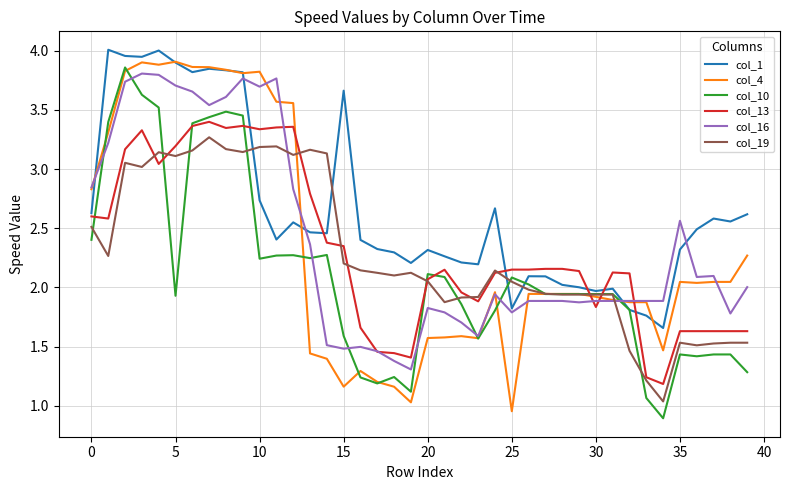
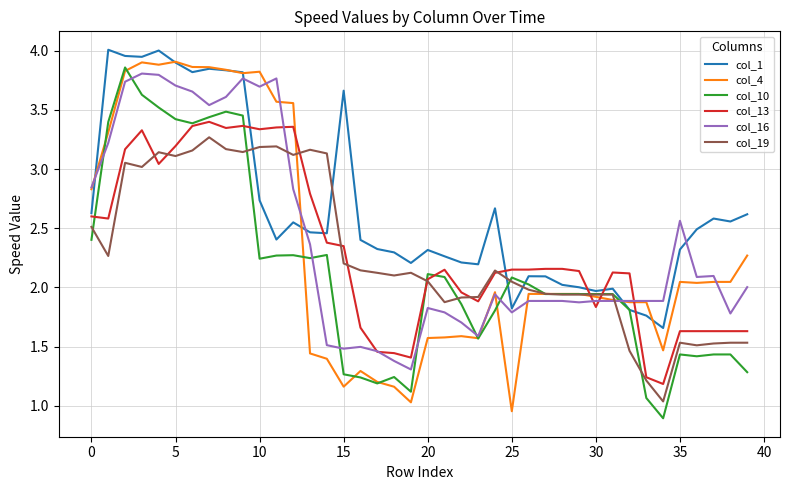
  {
    "col_1": {
      "0": 2.63,
      "10": 2.74,
      "15": 3.66,
      "20": 2.32,
      "25": 1.82,
      "30": 1.97,
      "35": 2.32
    },
    "col_4": {
      "10": 3.82,
      "15": 1.16,
      "20": 1.57,
      "25": 0.95,
      "35": 2.05
    },
    "col_10": {
      "0": 2.40,
-     "5": 1.93,
+     "5": 3.42,
      "10": 2.24,
-     "15": 1.59,
+     "15": 1.27,
      "20": 2.11,
      "25": 2.08,
      "35": 1.43
    },
    "col_13": {
      "0": 2.60,
      "5": 3.19,
      "10": 3.34,
      "15": 2.35,
      "25": 2.15,
      "30": 1.83,
      "35": 1.63
    },
    "col_16": {
      "5": 3.70,
      "10": 3.70,
      "15": 1.48,
      "20": 1.83,
      "25": 1.79,
      "30": 1.89,
      "35": 2.56
    },
    "col_19": {
      "0": 2.51,
      "5": 3.11,
      "10": 3.19,
      "15": 2.20,
      "25": 2.05,
      "35": 1.53
    }
  }
